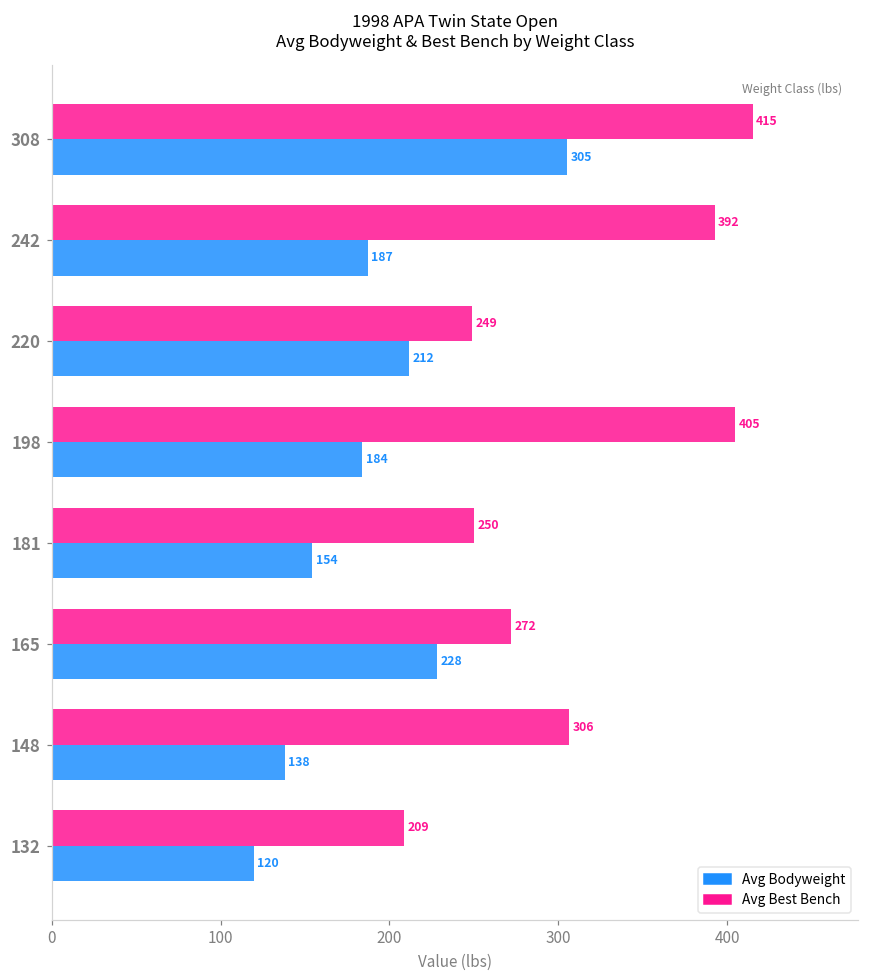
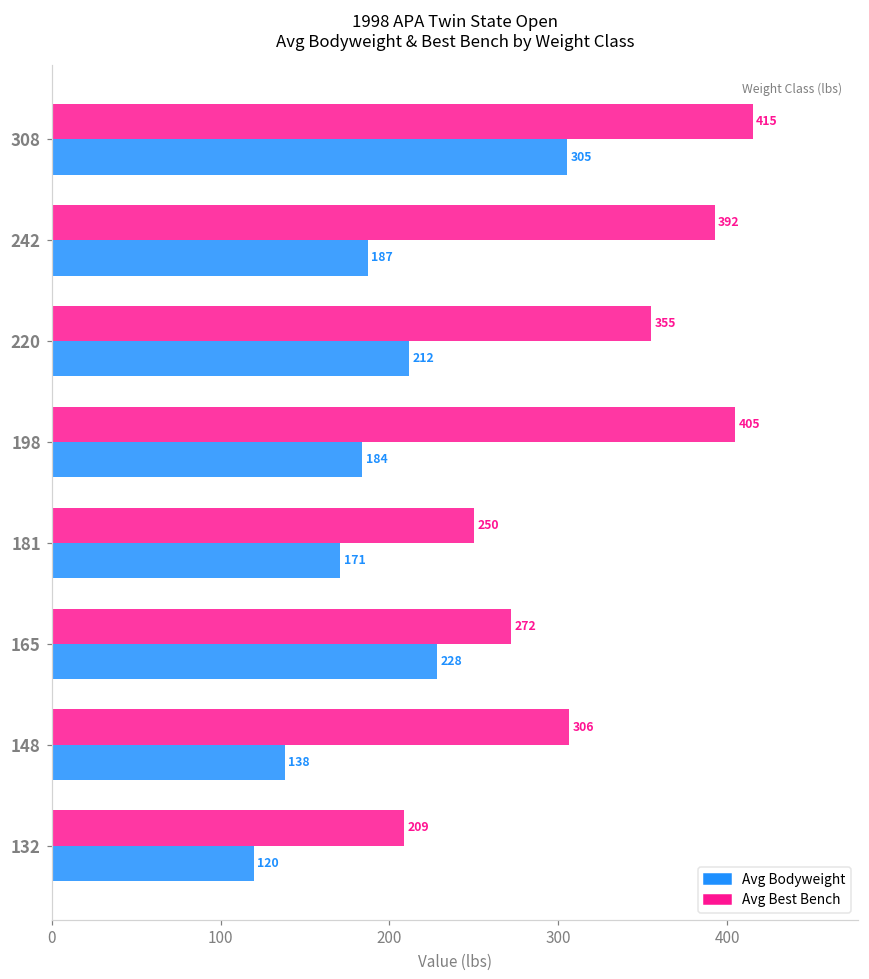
  {
    "Avg Bodyweight": {
      "308": 305,
      "242": 187,
      "220": 212,
      "198": 184,
-     "181": 154,
+     "181": 171,
      "165": 228,
      "148": 138,
      "132": 120
    },
    "Avg Best Bench": {
      "308": 415,
      "242": 392,
-     "220": 249,
+     "220": 355,
      "198": 405,
      "181": 250,
      "165": 272,
      "148": 306,
      "132": 209
    }
  }
